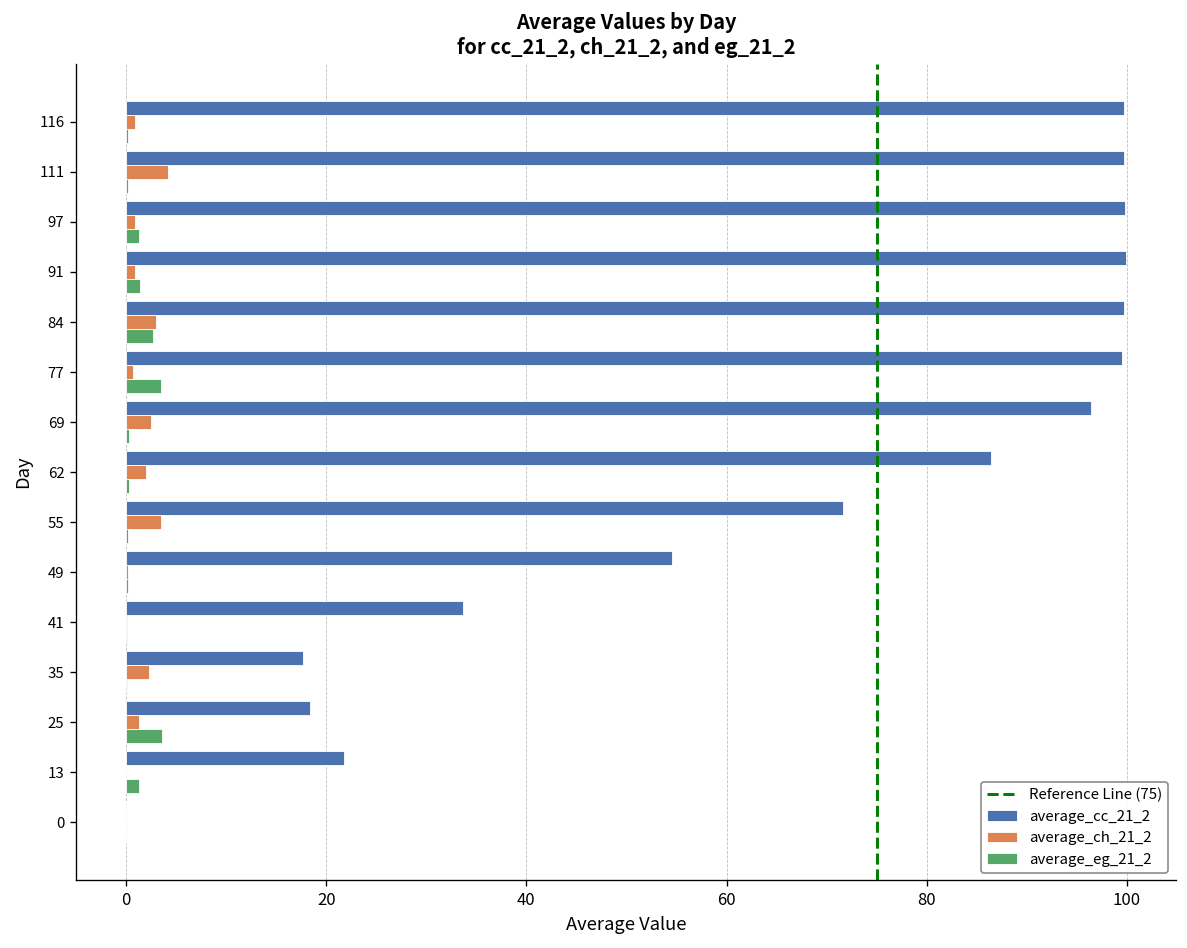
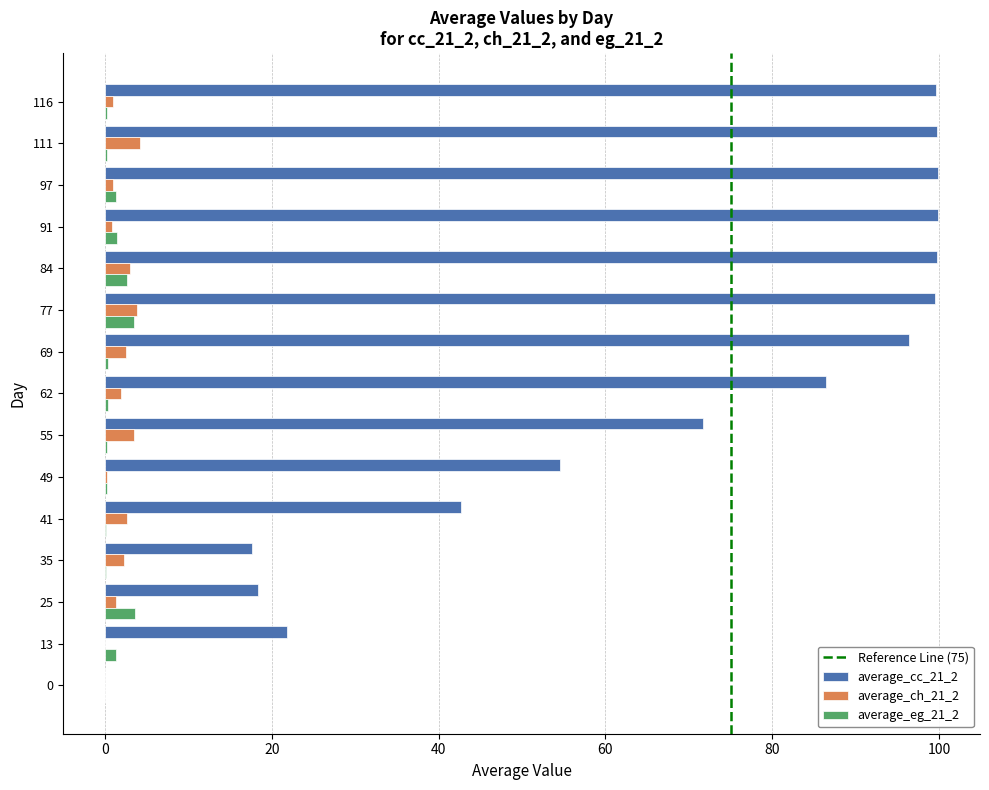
  {
    "average_cc_21_2": {
      "116": 100,
      "111": 100,
      "97": 100,
      "91": 100,
      "84": 100,
      "77": 99,
      "69": 96,
      "62": 86,
      "55": 72,
      "49": 55,
-     "41": 34,
+     "41": 43,
      "35": 18,
      "25": 18,
      "13": 22
    },
    "average_ch_21_2": {
      "116": 1,
      "111": 4,
      "97": 1,
      "91": 1,
      "84": 3,
-     "77": 1,
+     "77": 4,
      "69": 2,
      "62": 2,
      "55": 4,
-     "41": 0,
+     "41": 3,
      "35": 2,
      "25": 1,
      "0": 0
    },
    "average_eg_21_2": {
      "97": 1,
      "91": 1,
      "84": 3,
      "77": 3,
      "69": 0,
      "62": 0,
      "25": 4,
      "13": 1
    }
  }
